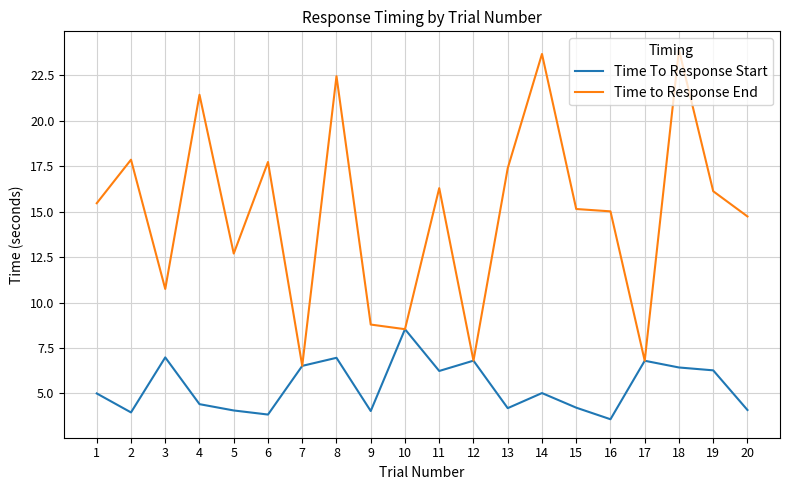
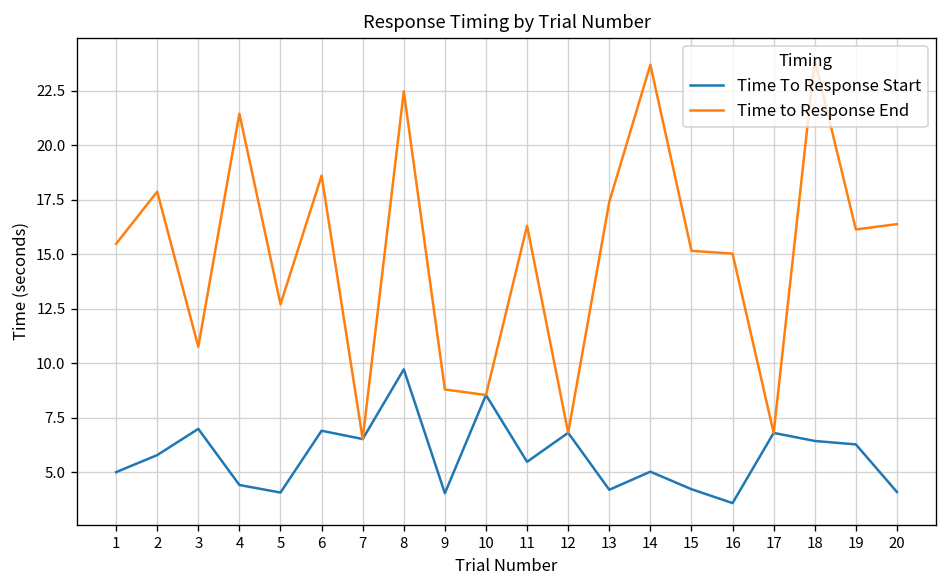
  {
    "Time To Response Start": {
      "1": 5.0,
-     "2": 4.0,
+     "2": 5.8,
      "3": 7.0,
      "4": 4.4,
      "5": 4.1,
-     "6": 3.8,
-     "8": 7.0,
+     "6": 6.9,
+     "8": 9.7,
      "9": 4.0,
-     "11": 6.2,
+     "11": 5.5,
      "13": 4.2,
      "14": 5.0,
      "15": 4.2,
      "16": 3.6,
      "18": 6.4,
      "19": 6.3,
      "20": 4.1
    },
    "Time to Response End": {
      "1": 15.5,
      "2": 17.9,
      "3": 10.7,
      "4": 21.4,
      "5": 12.7,
-     "6": 17.7,
+     "6": 18.6,
      "8": 22.5,
      "9": 8.8,
      "11": 16.3,
      "13": 17.4,
      "14": 23.7,
      "15": 15.1,
      "16": 15.0,
      "19": 16.1,
-     "20": 14.7
+     "20": 16.4
    }
  }
